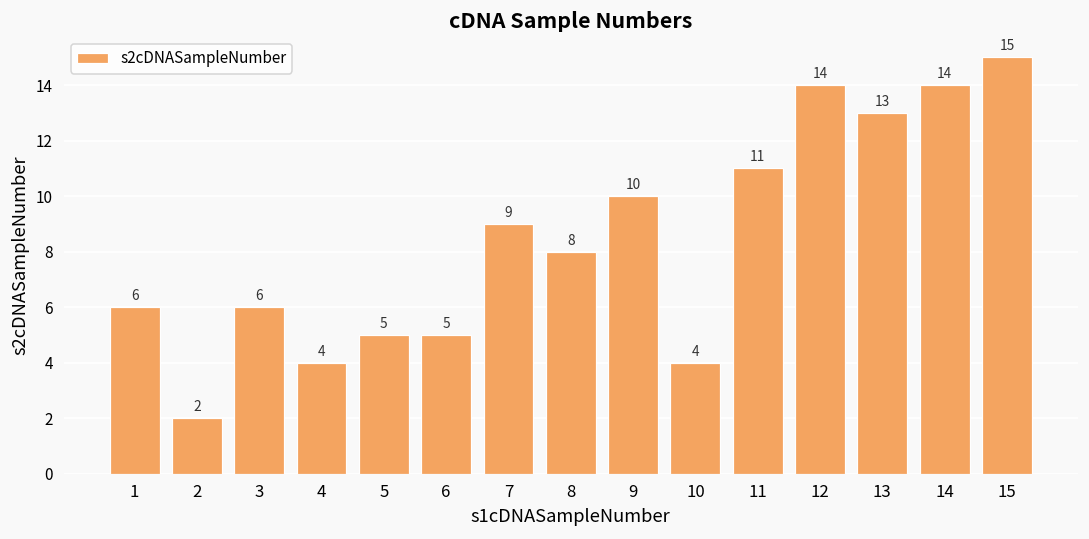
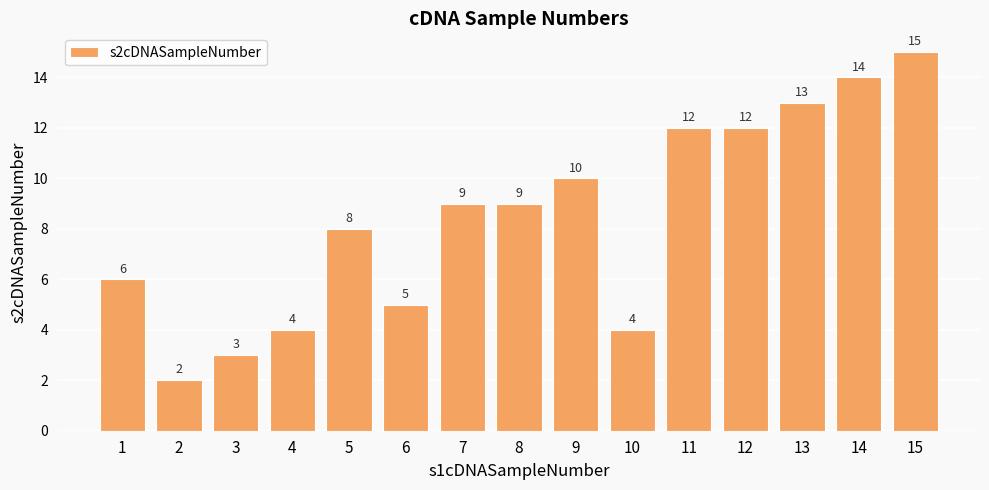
  {
    "1": 6,
    "2": 2,
-   "3": 6,
+   "3": 3,
    "4": 4,
-   "5": 5,
+   "5": 8,
    "6": 5,
    "7": 9,
-   "8": 8,
+   "8": 9,
    "9": 10,
    "10": 4,
-   "11": 11,
-   "12": 14,
+   "11": 12,
+   "12": 12,
    "13": 13,
    "14": 14,
    "15": 15
  }
